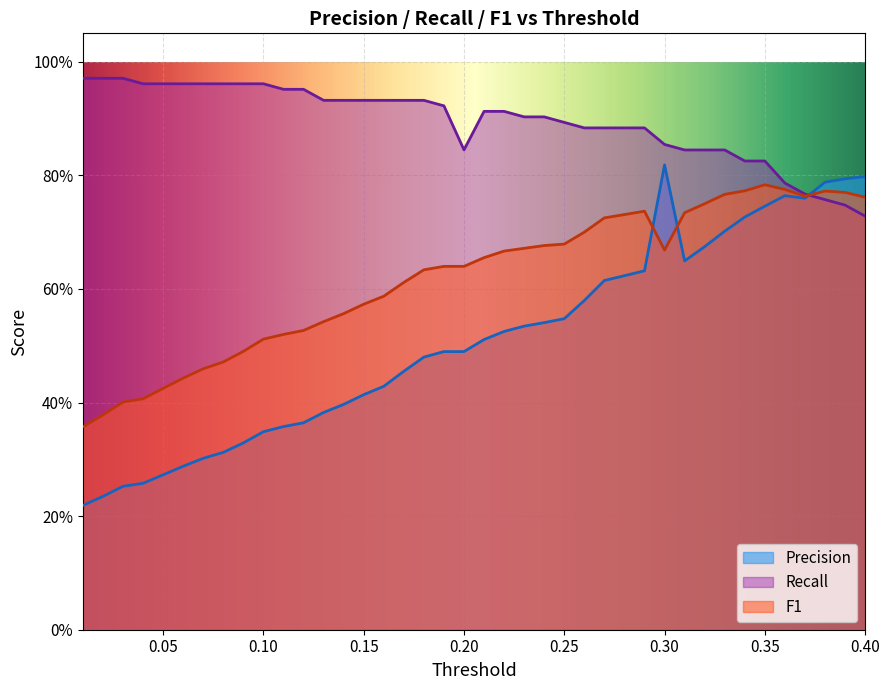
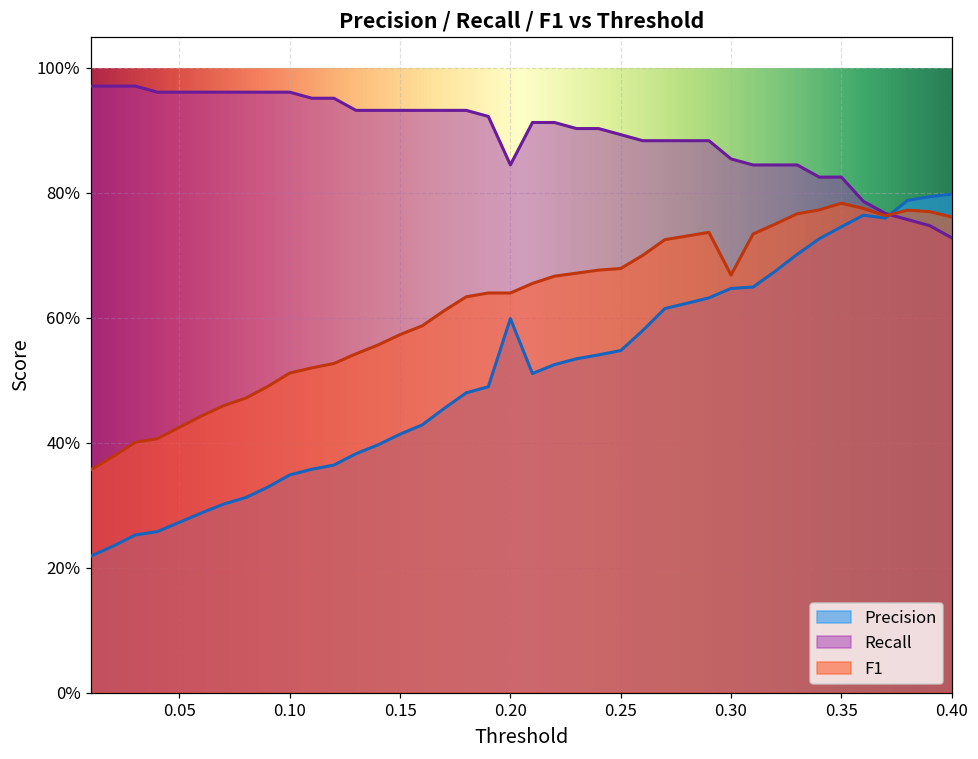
  {
    "Precision": {
      "0.05": "27%",
      "0.10": "35%",
      "0.15": "41%",
-     "0.20": "49%",
+     "0.20": "60%",
      "0.25": "55%",
-     "0.30": "82%",
+     "0.30": "65%",
      "0.35": "75%",
      "0.40": "80%"
    },
    "Recall": {
      "0.05": "96%",
      "0.10": "96%",
      "0.15": "93%",
      "0.20": "84%",
      "0.25": "89%",
      "0.30": "85%",
      "0.35": "83%",
      "0.40": "73%"
    },
    "F1": {
      "0.05": "42%",
      "0.10": "51%",
      "0.15": "57%",
      "0.20": "64%",
      "0.25": "68%",
      "0.30": "67%",
      "0.35": "78%",
      "0.40": "76%"
    }
  }
